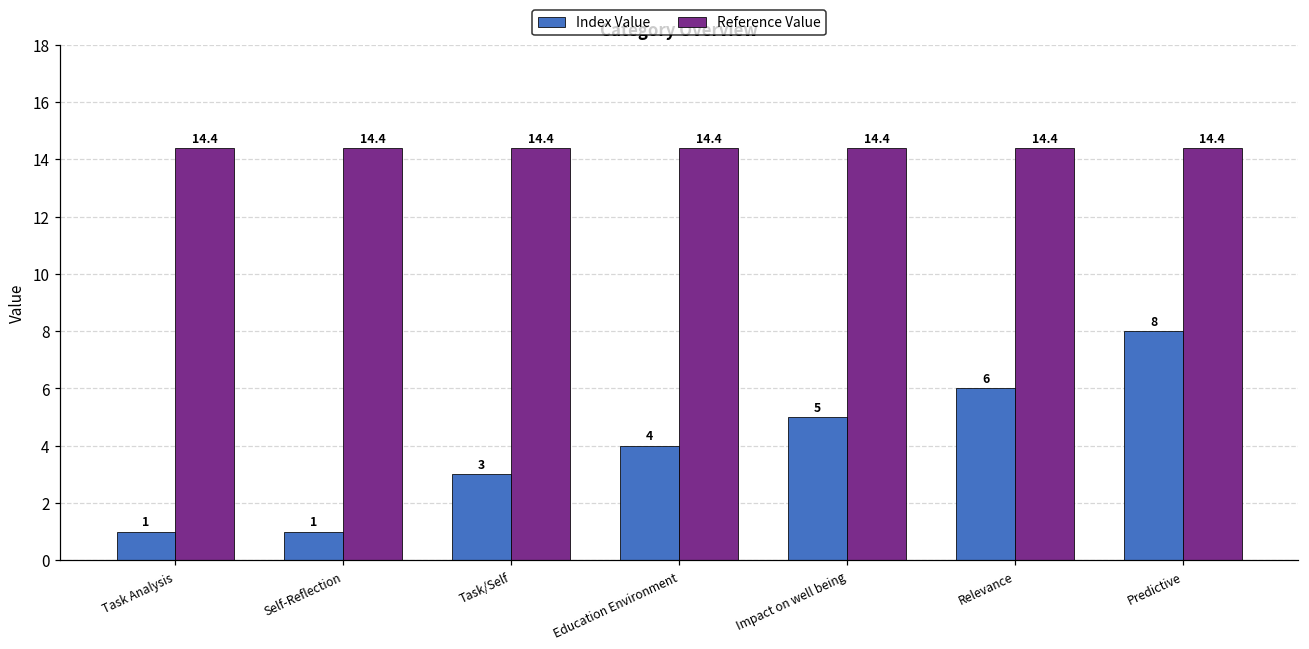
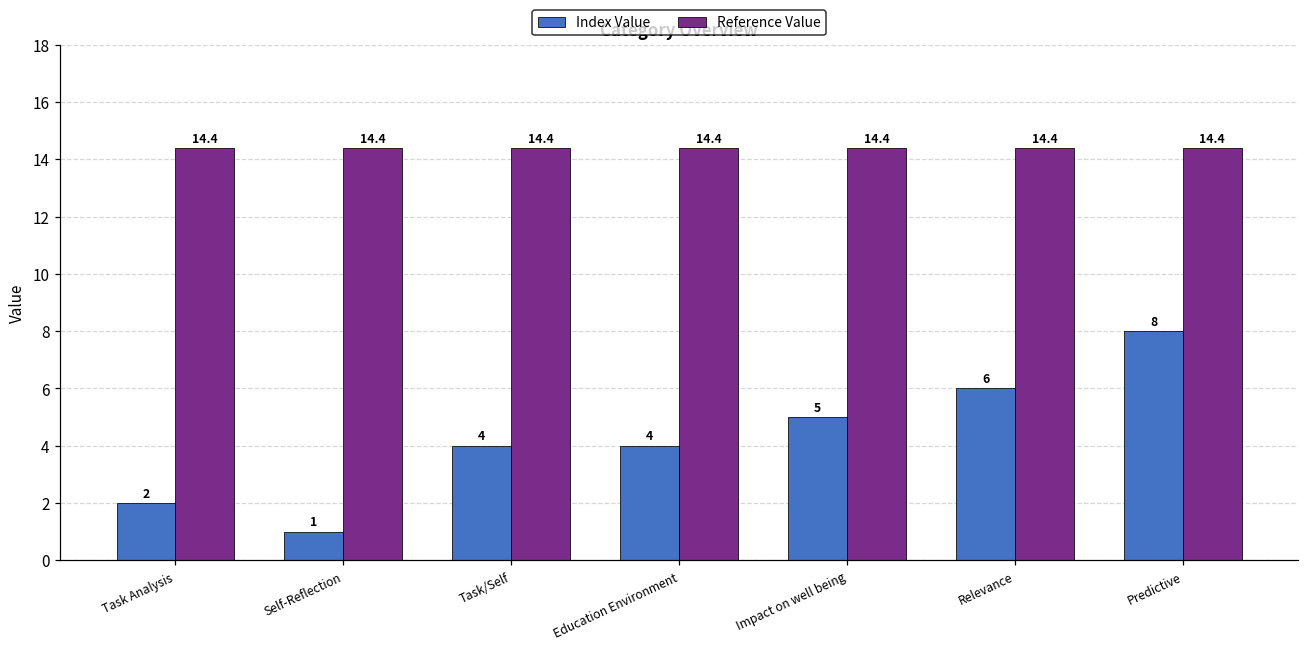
  {
    "Index Value": {
-     "Task Analysis": 1,
+     "Task Analysis": 2,
      "Self-Reflection": 1,
-     "Task/Self": 3,
+     "Task/Self": 4,
      "Education Environment": 4,
      "Impact on well being": 5,
      "Relevance": 6,
      "Predictive": 8
    },
    "Reference Value": {
      "Task Analysis": 14.4,
      "Self-Reflection": 14.4,
      "Task/Self": 14.4,
      "Education Environment": 14.4,
      "Impact on well being": 14.4,
      "Relevance": 14.4,
      "Predictive": 14.4
    }
  }
